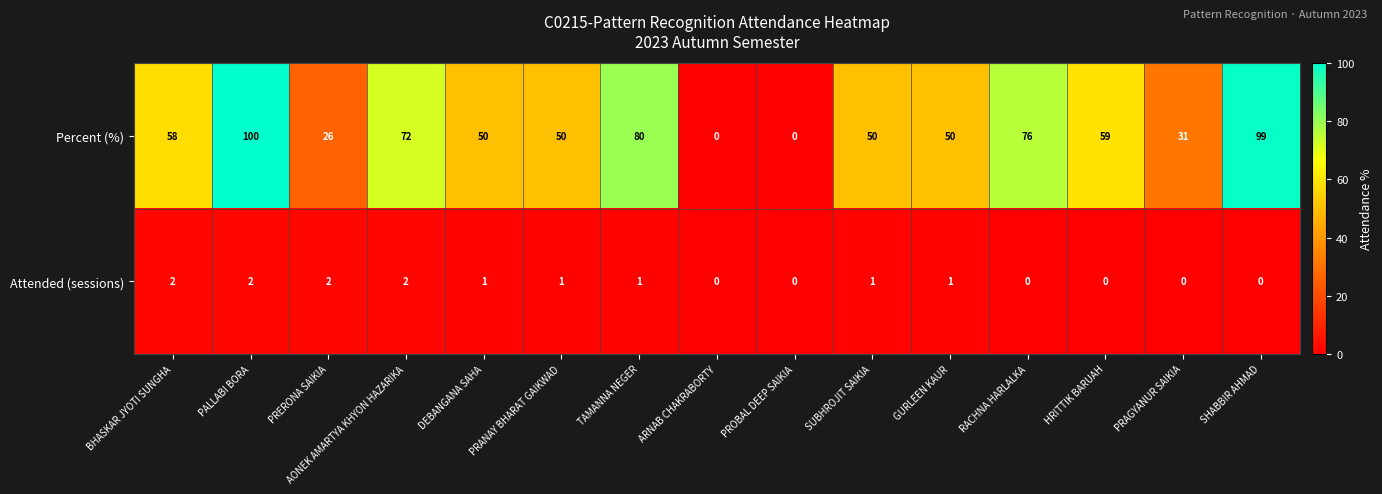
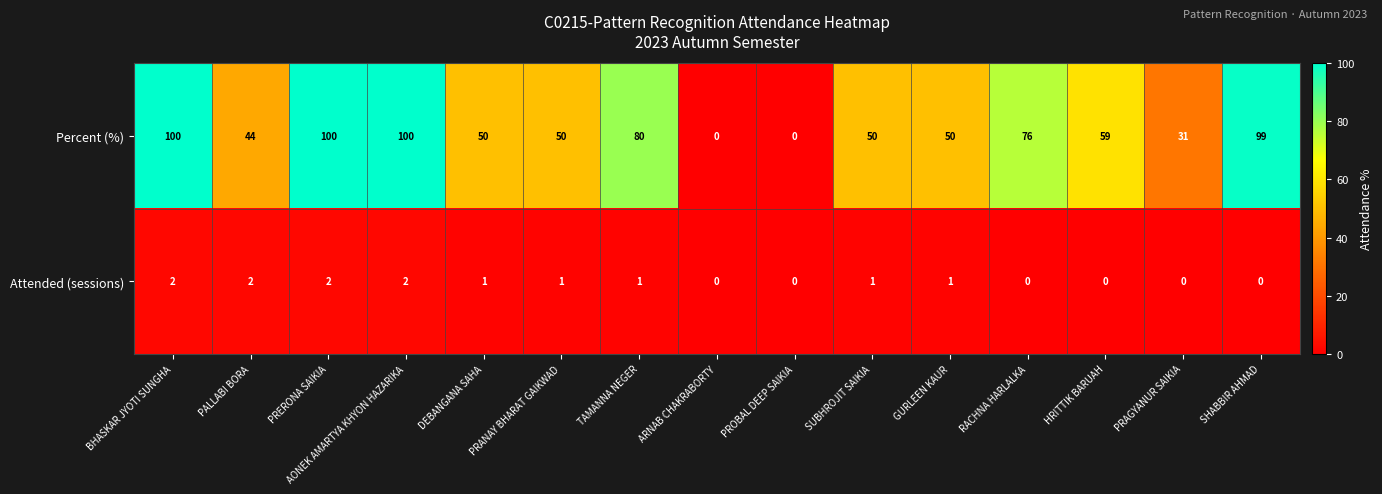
  {
    "Percent (%)": {
-     "BHASKAR JYOTI SUNGHA": 58,
-     "PALLABI BORA": 100,
-     "PRERONA SAIKIA": 26,
-     "AONEK AMARTYA KHYON HAZARIKA": 72,
+     "BHASKAR JYOTI SUNGHA": 100,
+     "PALLABI BORA": 44,
+     "PRERONA SAIKIA": 100,
+     "AONEK AMARTYA KHYON HAZARIKA": 100,
      "DEBANGANA SAHA": 50,
      "PRANAY BHARAT GAIKWAD": 50,
      "TAMANNA NEGER": 80,
      "ARNAB CHAKRABORTY": 0,
      "PROBAL DEEP SAIKIA": 0,
      "SUBHROJIT SAIKIA": 50,
      "GURLEEN KAUR": 50,
      "RACHNA HARLALKA": 76,
      "HRITTIK BARUAH": 59,
      "PRAGYANUR SAIKIA": 31,
      "SHABBIR AHMAD": 99
    },
    "Attended (sessions)": {
      "BHASKAR JYOTI SUNGHA": 2,
      "PALLABI BORA": 2,
      "PRERONA SAIKIA": 2,
      "AONEK AMARTYA KHYON HAZARIKA": 2,
      "DEBANGANA SAHA": 1,
      "PRANAY BHARAT GAIKWAD": 1,
      "TAMANNA NEGER": 1,
      "ARNAB CHAKRABORTY": 0,
      "PROBAL DEEP SAIKIA": 0,
      "SUBHROJIT SAIKIA": 1,
      "GURLEEN KAUR": 1,
      "RACHNA HARLALKA": 0,
      "HRITTIK BARUAH": 0,
      "PRAGYANUR SAIKIA": 0,
      "SHABBIR AHMAD": 0
    }
  }
